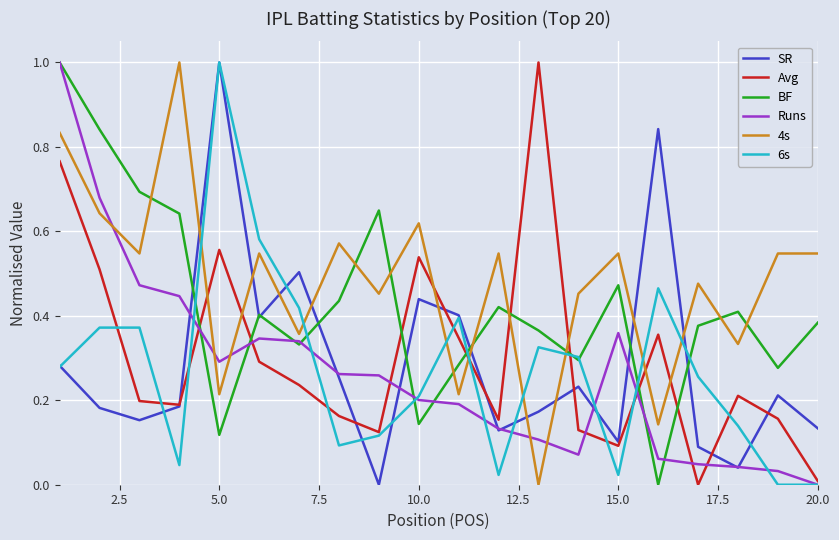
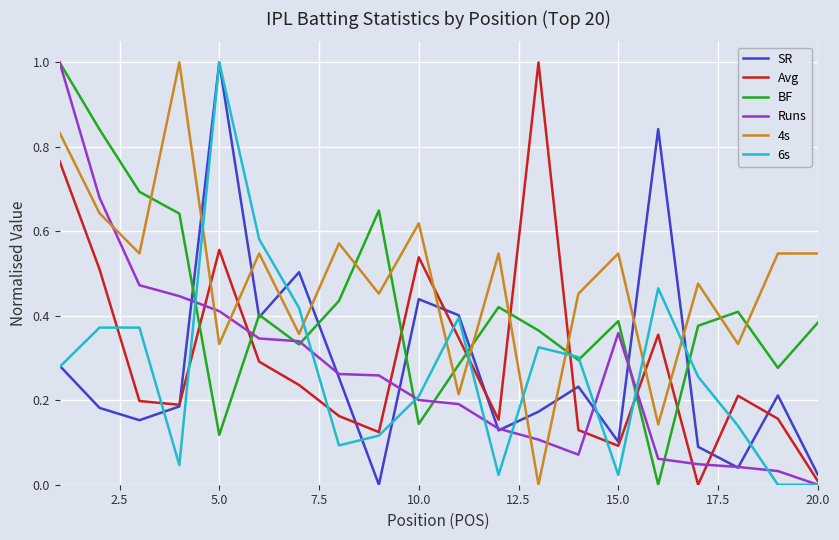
  {
    "SR": {
      "10.0": 0.44,
      "15.0": 0.10,
-     "20.0": 0.13
+     "20.0": 0.02
    },
    "Avg": {
      "5.0": 0.56,
      "10.0": 0.54,
      "15.0": 0.09,
      "20.0": 0.01
    },
    "BF": {
      "5.0": 0.12,
      "10.0": 0.14,
-     "15.0": 0.47,
+     "15.0": 0.39,
      "20.0": 0.38
    },
    "Runs": {
-     "5.0": 0.29,
+     "5.0": 0.41,
      "10.0": 0.20,
      "15.0": 0.36
    },
    "4s": {
-     "5.0": 0.21,
+     "5.0": 0.33,
      "10.0": 0.62,
      "15.0": 0.55,
      "20.0": 0.55
    },
    "6s": {
      "10.0": 0.21,
      "15.0": 0.02
    }
  }
